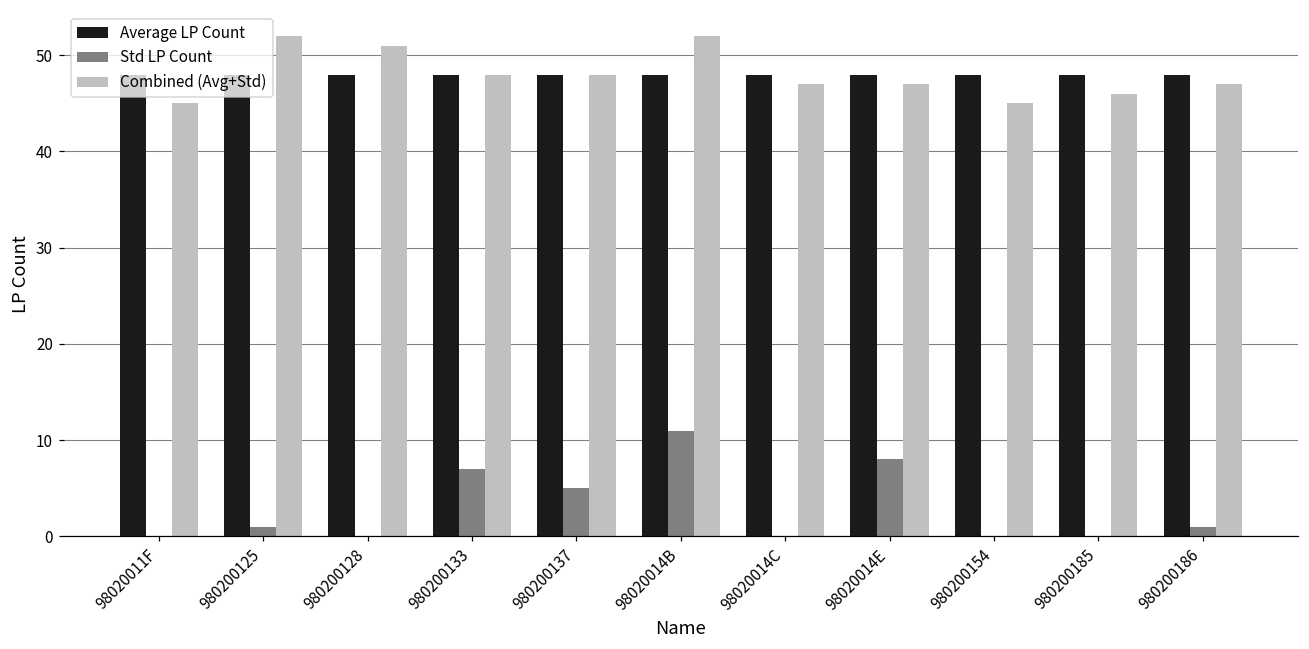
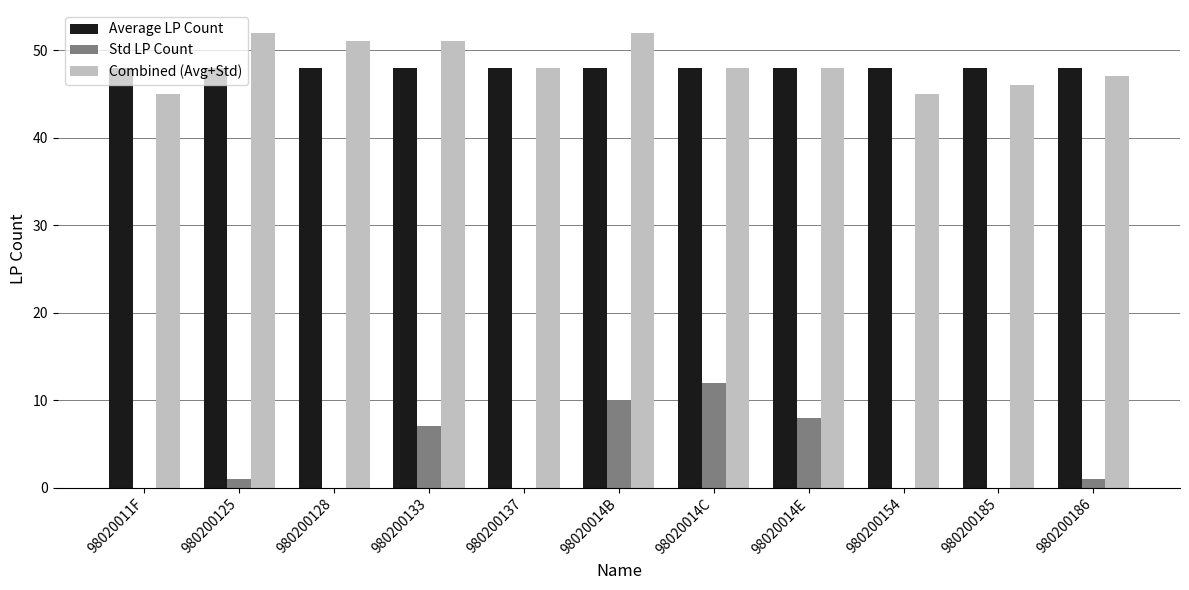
  {
    "Average LP Count": {
      "980200128": 48,
      "980200133": 48,
      "980200137": 48,
      "98020014B": 48,
      "98020014C": 48,
      "98020014E": 48,
      "980200154": 48,
      "980200185": 48,
      "980200186": 48
    },
    "Std LP Count": {
      "98020011F": 0,
      "980200125": 1,
      "980200128": 0,
      "980200133": 7,
-     "980200137": 5,
-     "98020014B": 11,
-     "98020014C": 0,
+     "980200137": 0,
+     "98020014B": 10,
+     "98020014C": 12,
      "98020014E": 8,
      "980200154": 0,
      "980200185": 0,
      "980200186": 1
    },
    "Combined (Avg+Std)": {
      "98020011F": 45,
      "980200125": 52,
      "980200128": 51,
-     "980200133": 48,
+     "980200133": 51,
      "980200137": 48,
      "98020014B": 52,
-     "98020014C": 47,
-     "98020014E": 47,
+     "98020014C": 48,
+     "98020014E": 48,
      "980200154": 45,
      "980200185": 46,
      "980200186": 47
    }
  }
